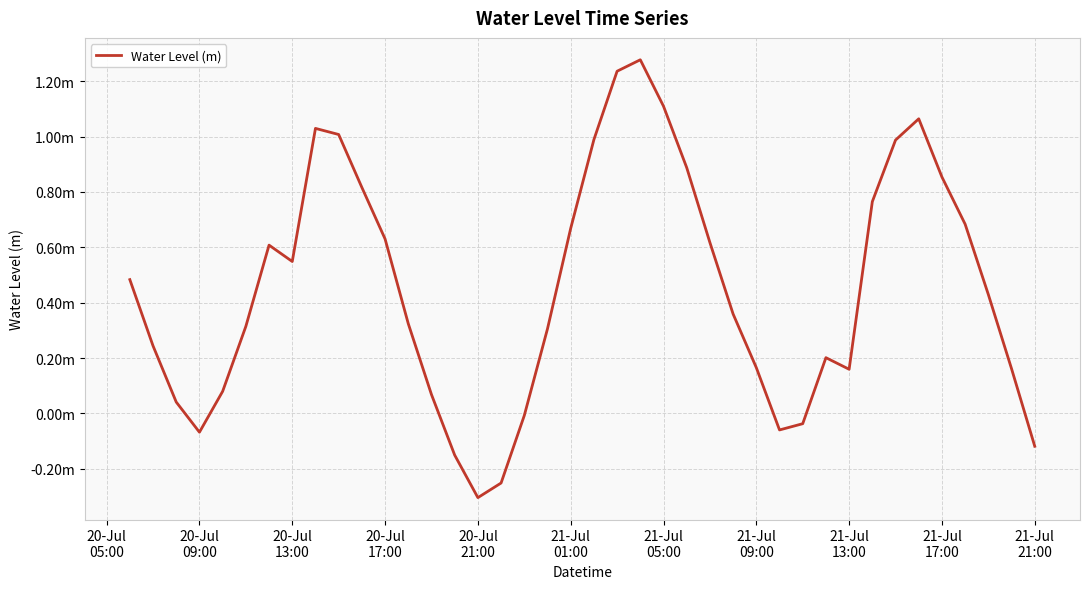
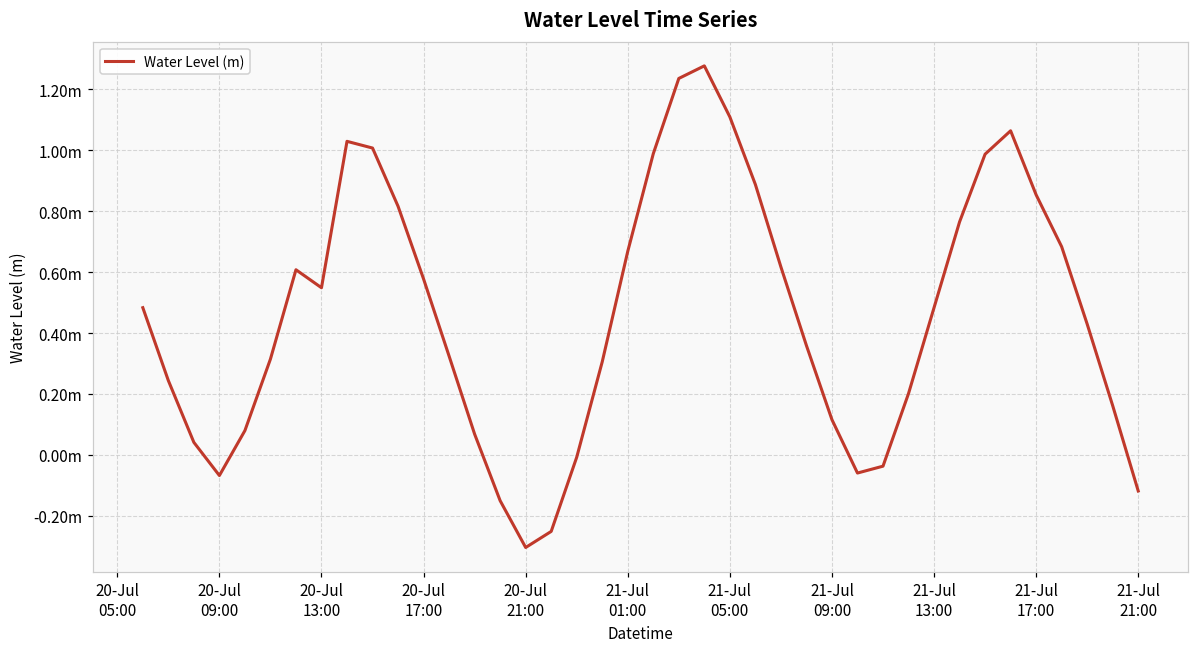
  {
    "20-Jul 09:00": "-0.07m",
    "20-Jul 13:00": "0.55m",
-   "20-Jul 17:00": "0.63m",
+   "20-Jul 17:00": "0.58m",
    "20-Jul 21:00": "-0.30m",
    "21-Jul 01:00": "0.67m",
    "21-Jul 05:00": "1.11m",
-   "21-Jul 09:00": "0.17m",
-   "21-Jul 13:00": "0.16m",
+   "21-Jul 09:00": "0.12m",
+   "21-Jul 13:00": "0.48m",
    "21-Jul 17:00": "0.85m",
    "21-Jul 21:00": "-0.12m"
  }
